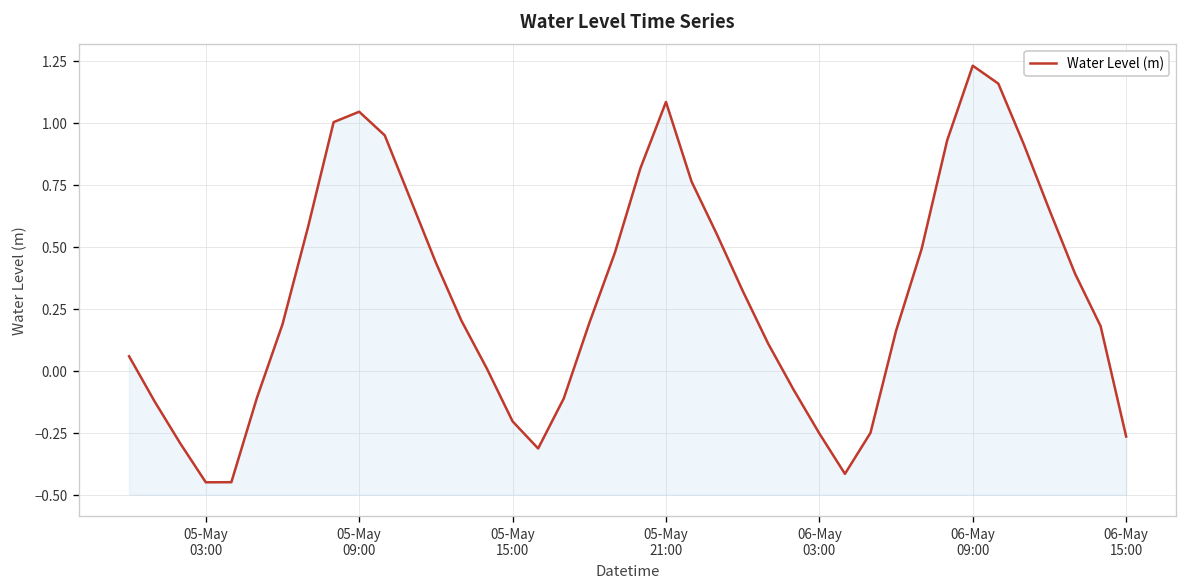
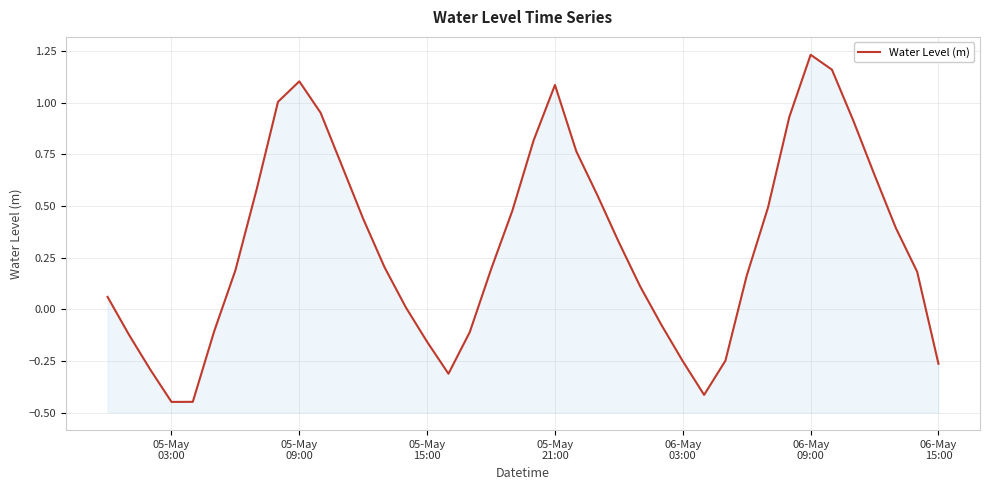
  {
    "05-May 03:00": -0.45,
-   "05-May 09:00": 1.05,
-   "05-May 15:00": -0.20,
+   "05-May 09:00": 1.10,
+   "05-May 15:00": -0.16,
    "05-May 21:00": 1.09,
    "06-May 03:00": -0.25,
    "06-May 09:00": 1.23,
    "06-May 15:00": -0.26
  }
